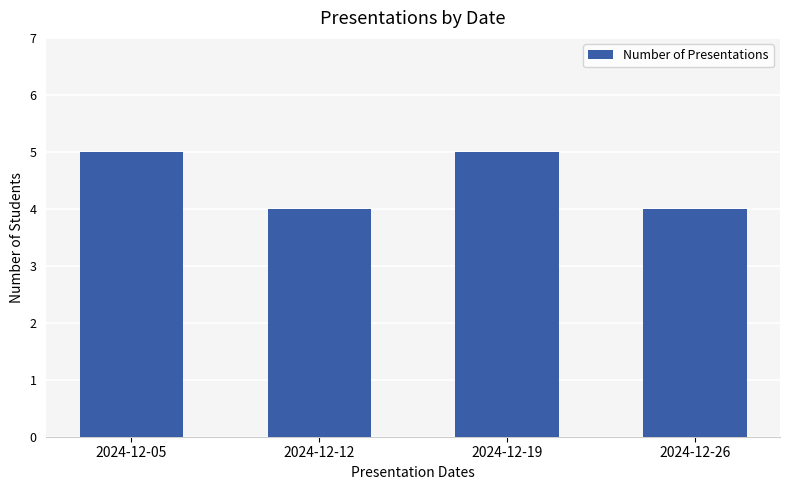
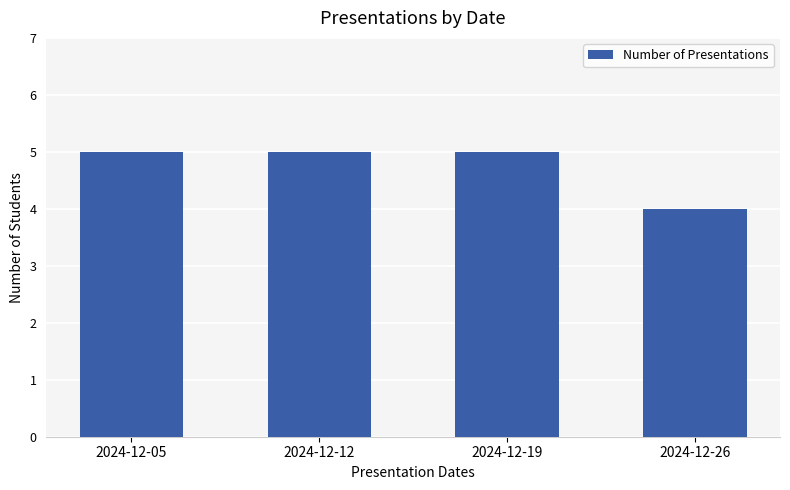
  {
    "2024-12-05": 5,
-   "2024-12-12": 4,
+   "2024-12-12": 5,
    "2024-12-19": 5,
    "2024-12-26": 4
  }
